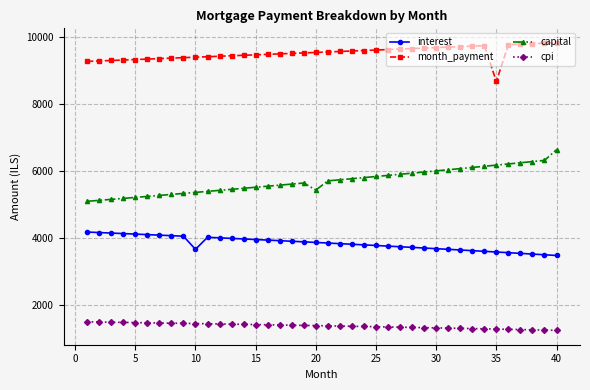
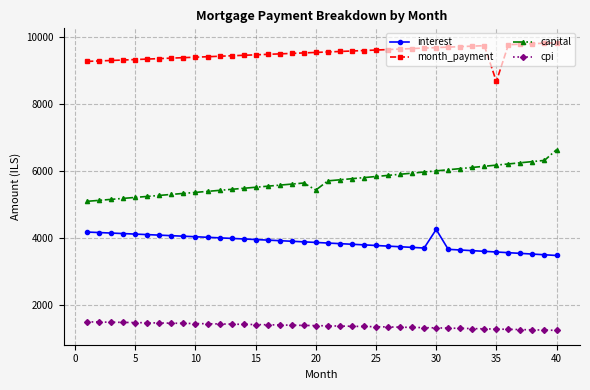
  {
    "interest": {
      "5": 4100,
-     "10": 3700,
+     "10": 4000,
      "15": 3900,
      "20": 3900,
      "25": 3800,
-     "30": 3700,
+     "30": 4300,
      "35": 3600,
      "40": 3500
    },
    "month_payment": {
      "5": 9300,
      "10": 9400,
      "15": 9500,
      "20": 9500,
      "25": 9600,
      "35": 8700
    },
    "capital": {
      "5": 5200,
      "10": 5400,
      "15": 5500,
      "20": 5400,
      "25": 5800,
      "30": 6000,
      "35": 6200,
      "40": 6600
    },
    "cpi": {
      "5": 1500,
      "10": 1400,
      "15": 1400,
      "20": 1400,
      "25": 1300,
      "30": 1300,
      "35": 1300,
      "40": 1200
    }
  }
